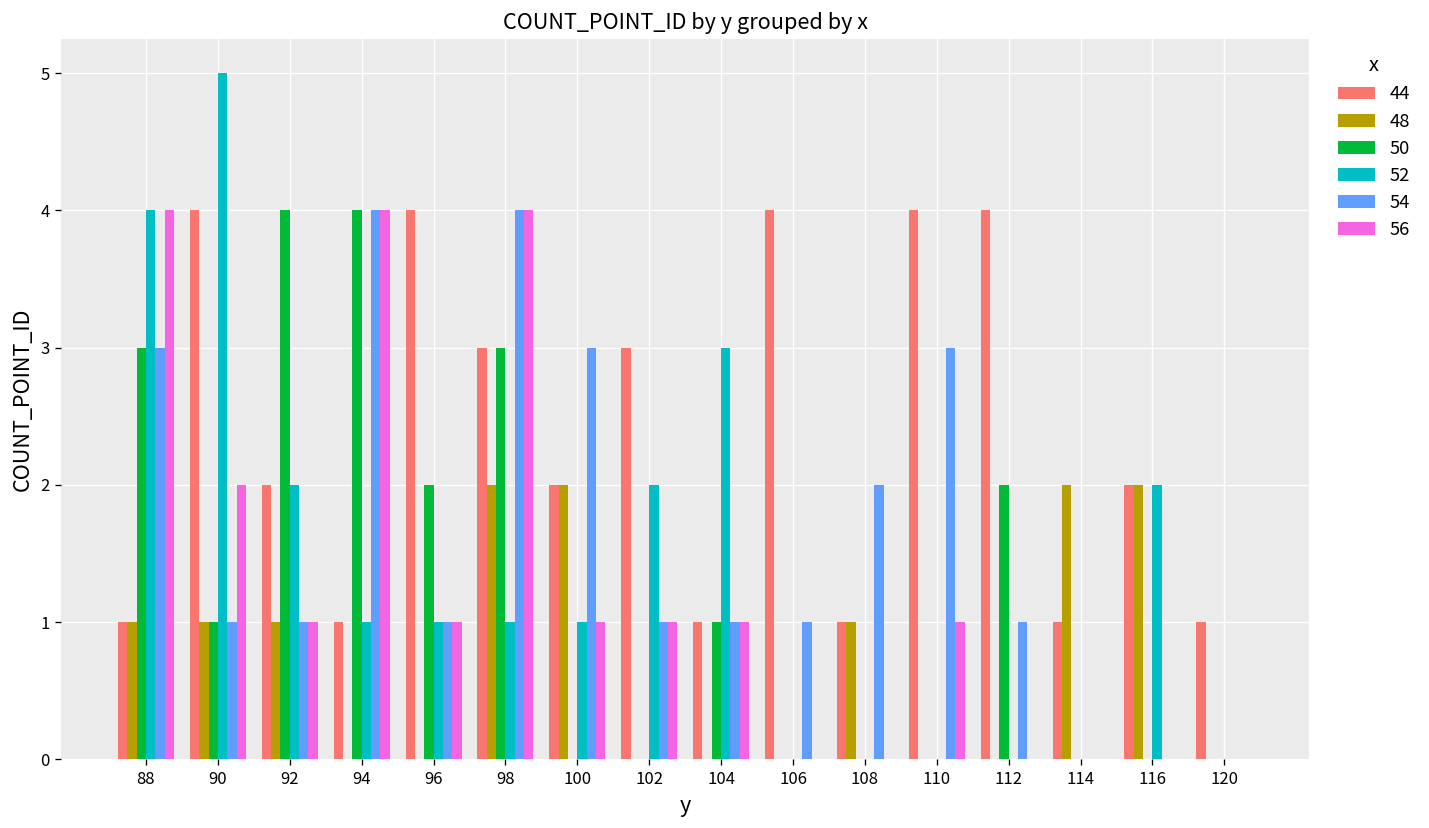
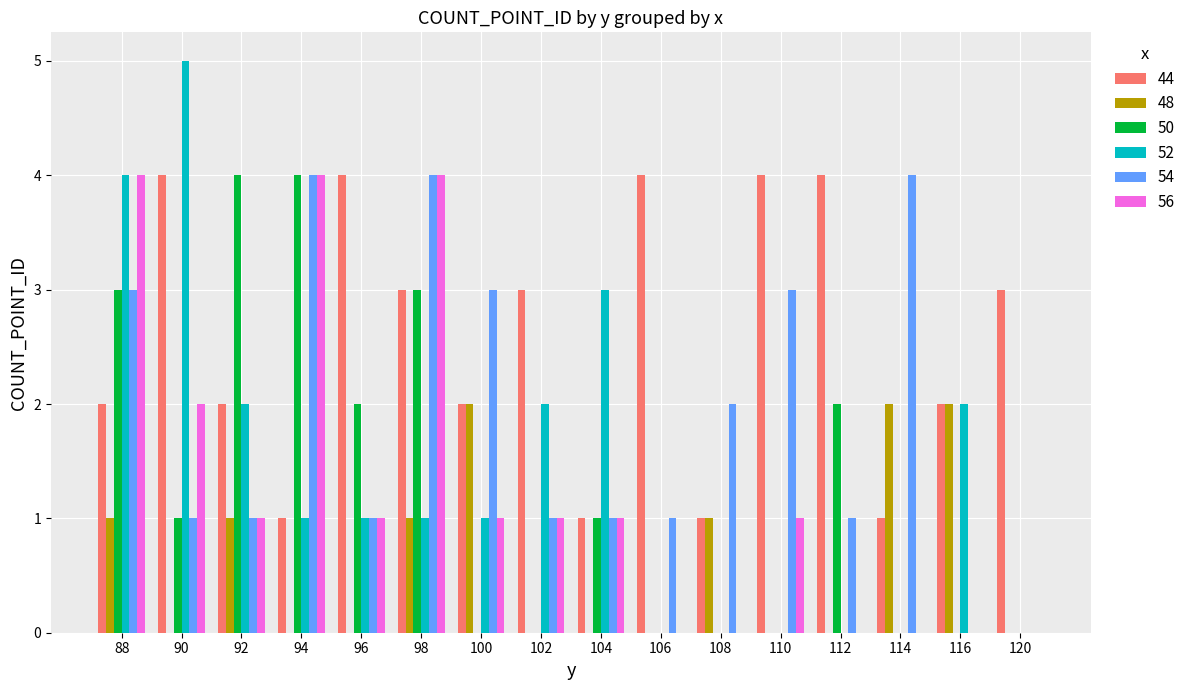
  {
    "44": {
-     "88": 1,
+     "88": 2,
      "90": 4,
      "92": 2,
      "94": 1,
      "96": 4,
      "98": 3,
      "100": 2,
      "102": 3,
      "104": 1,
      "106": 4,
      "108": 1,
      "110": 4,
      "112": 4,
      "114": 1,
      "116": 2,
-     "120": 1
+     "120": 3
    },
    "48": {
      "88": 1,
-     "90": 1,
+     "90": 0,
      "92": 1,
      "94": 0,
      "96": 0,
-     "98": 2,
+     "98": 1,
      "100": 2,
      "102": 0,
      "104": 0,
      "106": 0,
      "108": 1,
      "110": 0,
      "112": 0,
      "114": 2,
      "116": 2,
      "120": 0
    },
    "50": {
      "88": 3,
      "90": 1,
      "92": 4,
      "94": 4,
      "96": 2,
      "98": 3,
      "100": 0,
      "102": 0,
      "104": 1,
      "106": 0,
      "108": 0,
      "110": 0,
      "112": 2,
      "114": 0,
      "116": 0,
      "120": 0
    },
    "52": {
      "88": 4,
      "90": 5,
      "92": 2,
      "94": 1,
      "96": 1,
      "98": 1,
      "100": 1,
      "102": 2,
      "104": 3,
      "106": 0,
      "108": 0,
      "110": 0,
      "112": 0,
      "114": 0,
      "116": 2,
      "120": 0
    },
    "54": {
      "88": 3,
      "90": 1,
      "92": 1,
      "94": 4,
      "96": 1,
      "98": 4,
      "100": 3,
      "102": 1,
      "104": 1,
      "106": 1,
      "108": 2,
      "110": 3,
      "112": 1,
-     "114": 0,
+     "114": 4,
      "116": 0,
      "120": 0
    },
    "56": {
      "88": 4,
      "90": 2,
      "92": 1,
      "94": 4,
      "96": 1,
      "98": 4,
      "100": 1,
      "102": 1,
      "104": 1,
      "106": 0,
      "108": 0,
      "110": 1,
      "112": 0,
      "114": 0,
      "116": 0,
      "120": 0
    }
  }
